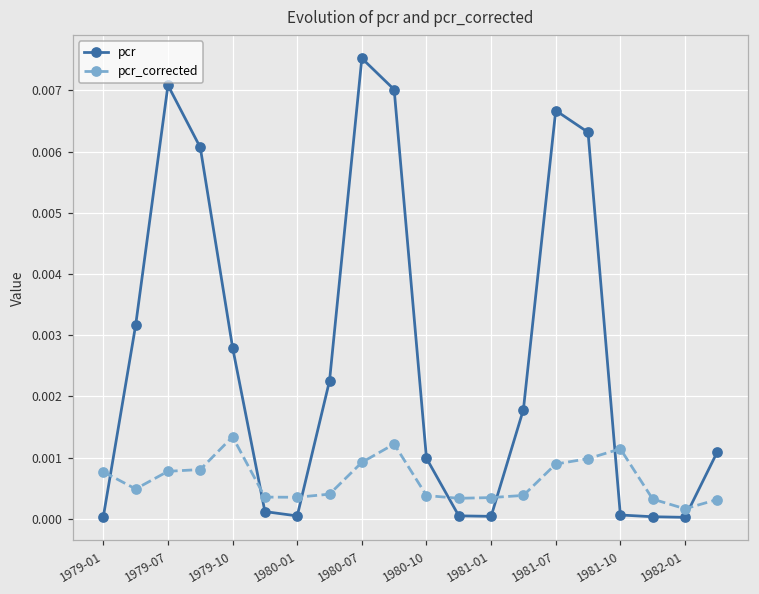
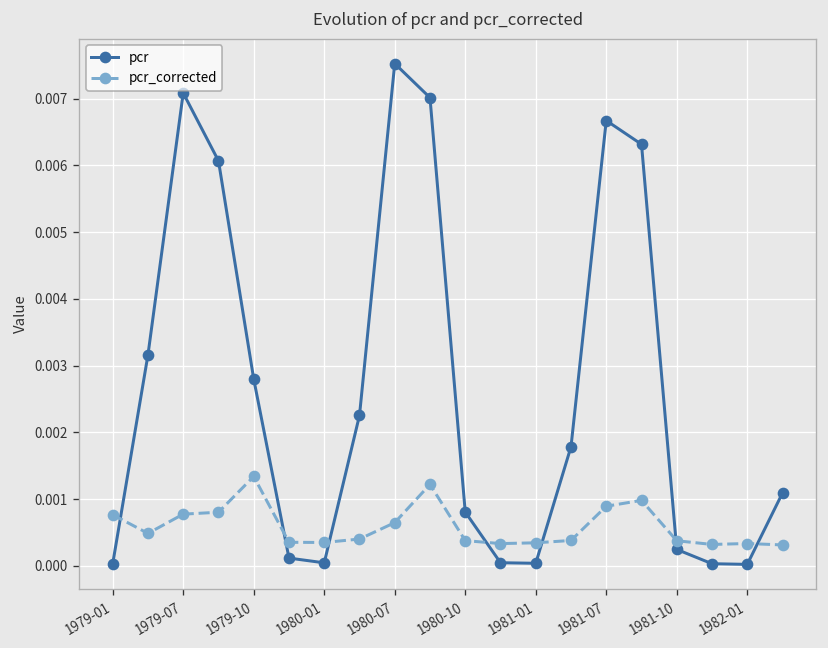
  {
    "pcr": {
      "1979-01": 0.0000,
      "1979-07": 0.0071,
      "1979-10": 0.0028,
      "1980-01": 0.0000,
      "1980-07": 0.0075,
-     "1980-10": 0.0010,
+     "1980-10": 0.0008,
      "1981-01": 0.0000,
      "1981-07": 0.0067,
-     "1981-10": 0.0001,
+     "1981-10": 0.0002,
      "1982-01": 0.0000
    },
    "pcr_corrected": {
      "1979-01": 0.0008,
      "1979-07": 0.0008,
      "1979-10": 0.0013,
      "1980-01": 0.0004,
-     "1980-07": 0.0009,
+     "1980-07": 0.0006,
      "1980-10": 0.0004,
      "1981-01": 0.0003,
      "1981-07": 0.0009,
-     "1981-10": 0.0011,
-     "1982-01": 0.0002
+     "1981-10": 0.0004,
+     "1982-01": 0.0003
    }
  }
